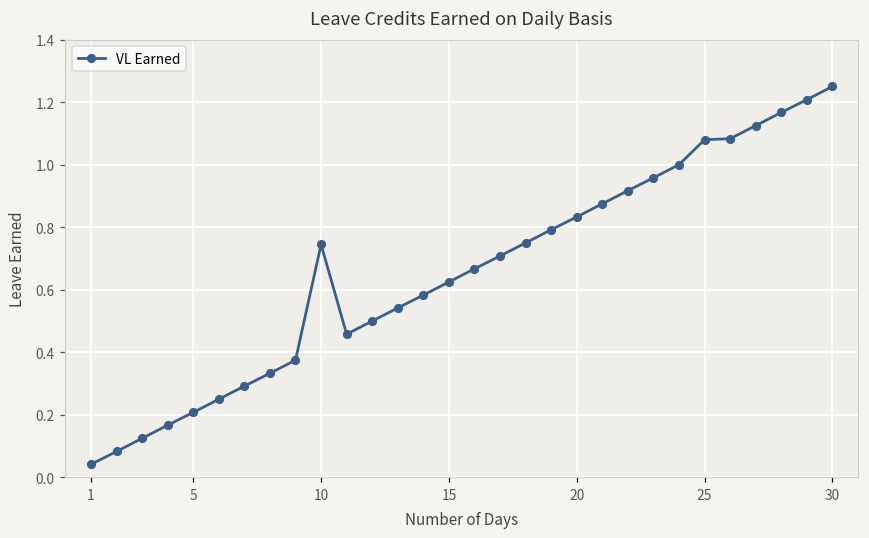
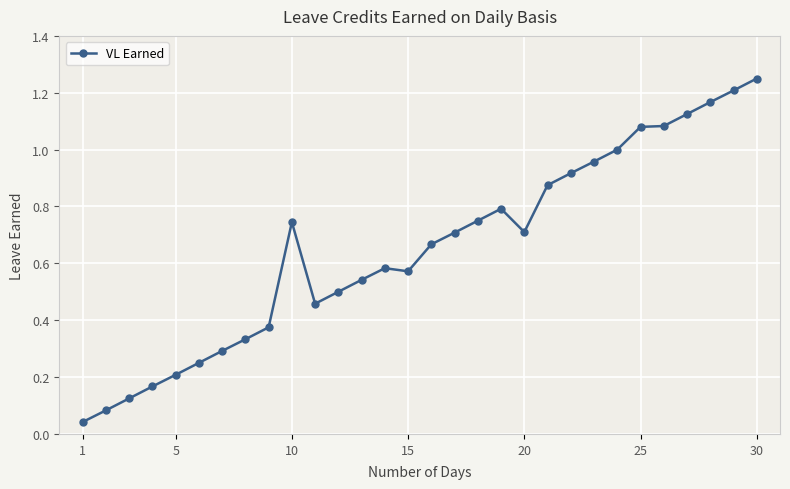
  {
    "1": 0.04,
    "5": 0.21,
    "10": 0.75,
-   "15": 0.63,
-   "20": 0.83,
+   "15": 0.57,
+   "20": 0.71,
    "25": 1.08,
    "30": 1.25
  }
